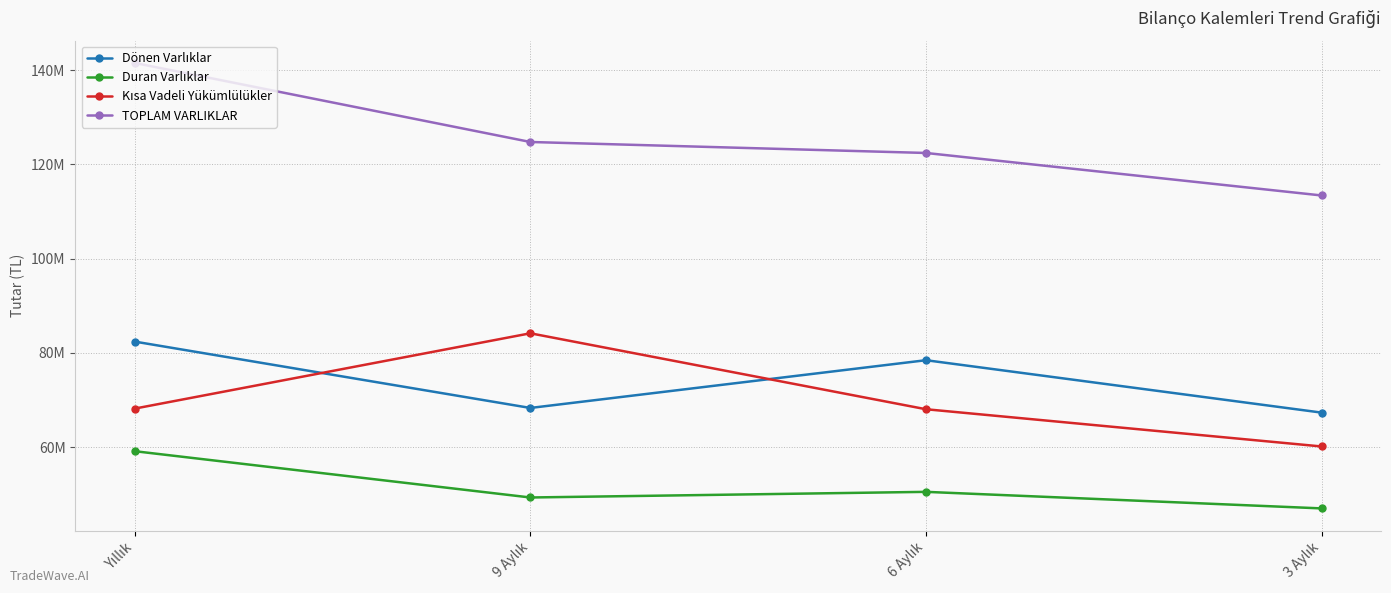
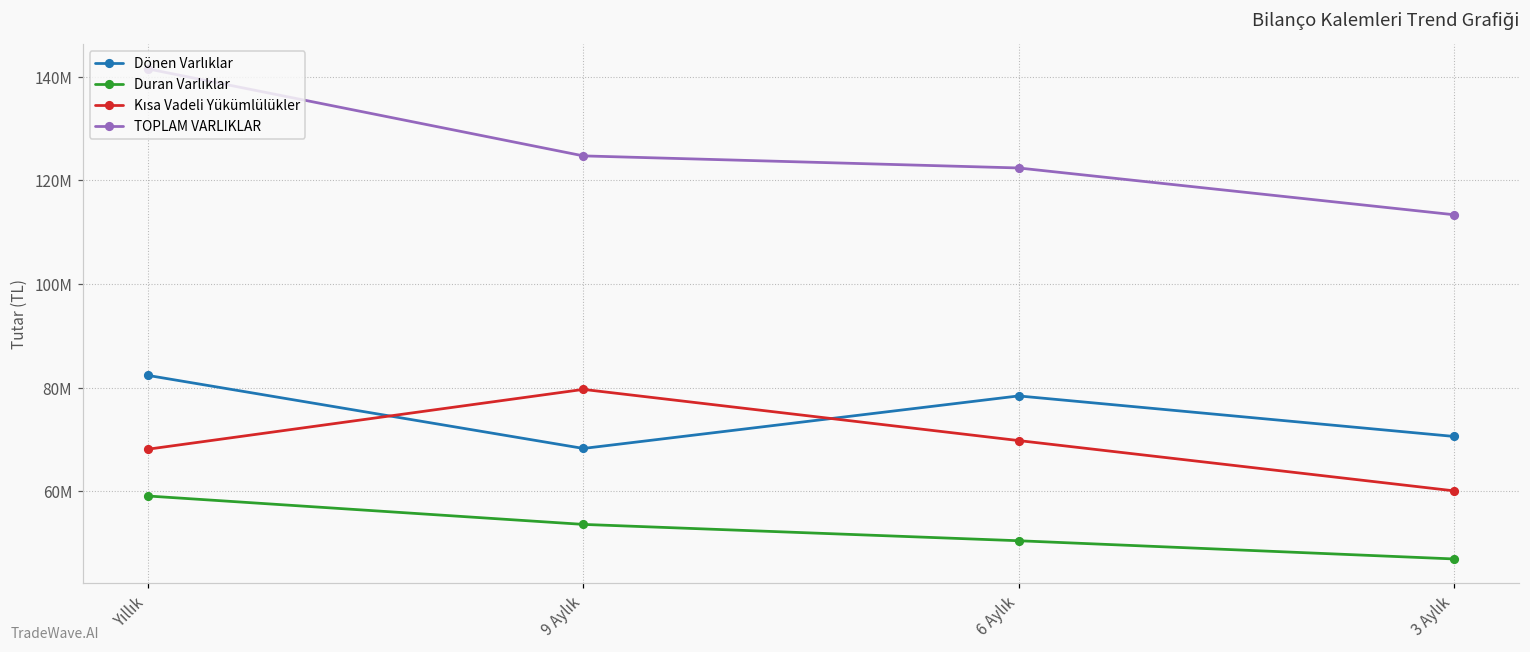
  {
    "Dönen Varlıklar": {
      "Yıllık": 82000000,
      "9 Aylık": 68000000,
      "6 Aylık": 78000000,
-     "3 Aylık": 67000000
+     "3 Aylık": 71000000
    },
    "Duran Varlıklar": {
      "Yıllık": 59000000,
-     "9 Aylık": 49000000,
+     "9 Aylık": 54000000,
      "6 Aylık": 51000000,
      "3 Aylık": 47000000
    },
    "Kısa Vadeli Yükümlülükler": {
      "Yıllık": 68000000,
-     "9 Aylık": 84000000,
-     "6 Aylık": 68000000,
+     "9 Aylık": 80000000,
+     "6 Aylık": 70000000,
      "3 Aylık": 60000000
    },
    "TOPLAM VARLIKLAR": {
      "9 Aylık": 125000000,
      "6 Aylık": 122000000,
      "3 Aylık": 113000000
    }
  }
